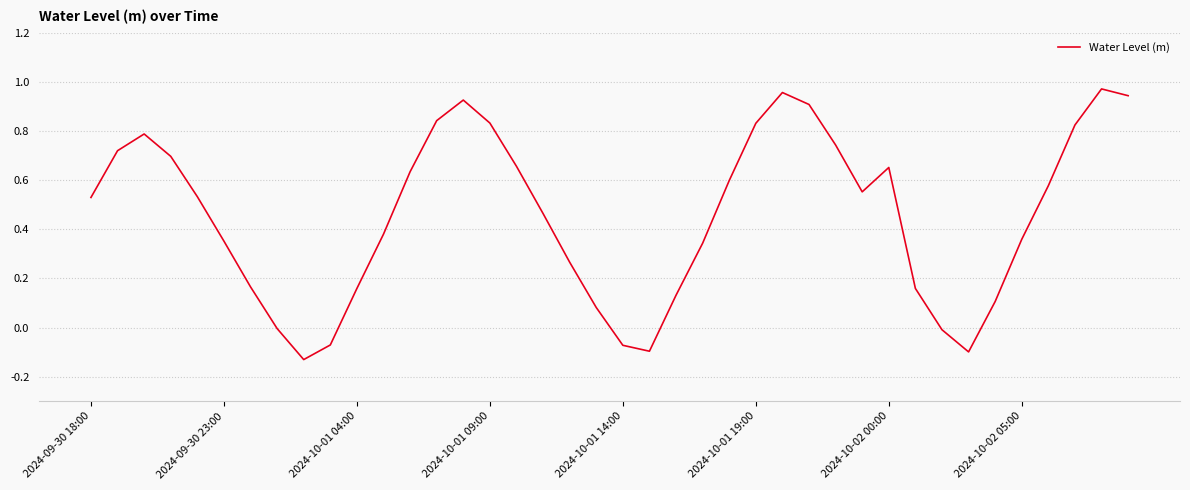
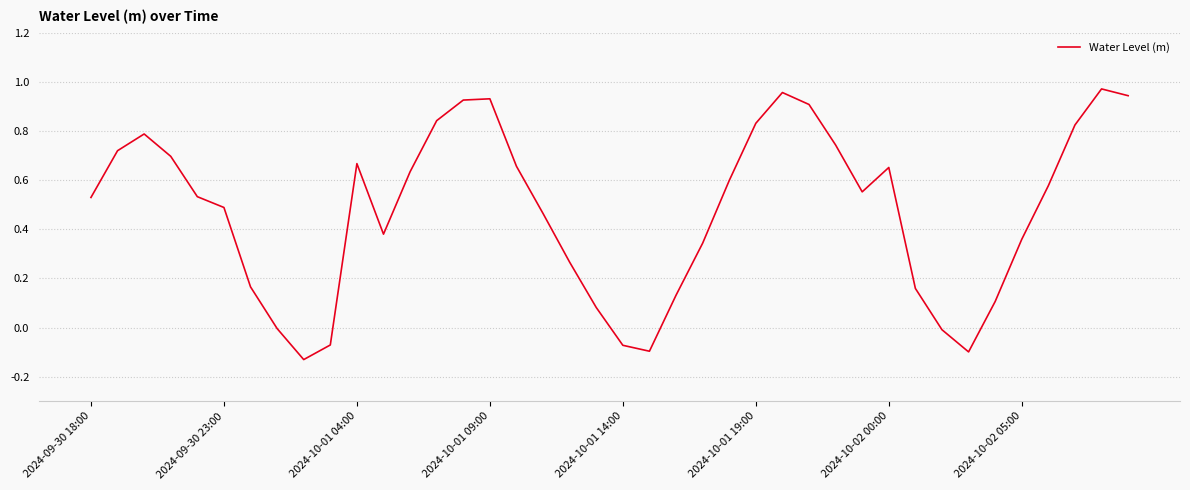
  {
    "2024-09-30 18:00": 0.53,
-   "2024-09-30 23:00": 0.35,
-   "2024-10-01 04:00": 0.16,
-   "2024-10-01 09:00": 0.83,
+   "2024-09-30 23:00": 0.49,
+   "2024-10-01 04:00": 0.67,
+   "2024-10-01 09:00": 0.93,
    "2024-10-01 14:00": -0.07,
    "2024-10-01 19:00": 0.83,
    "2024-10-02 00:00": 0.65,
    "2024-10-02 05:00": 0.36
  }
